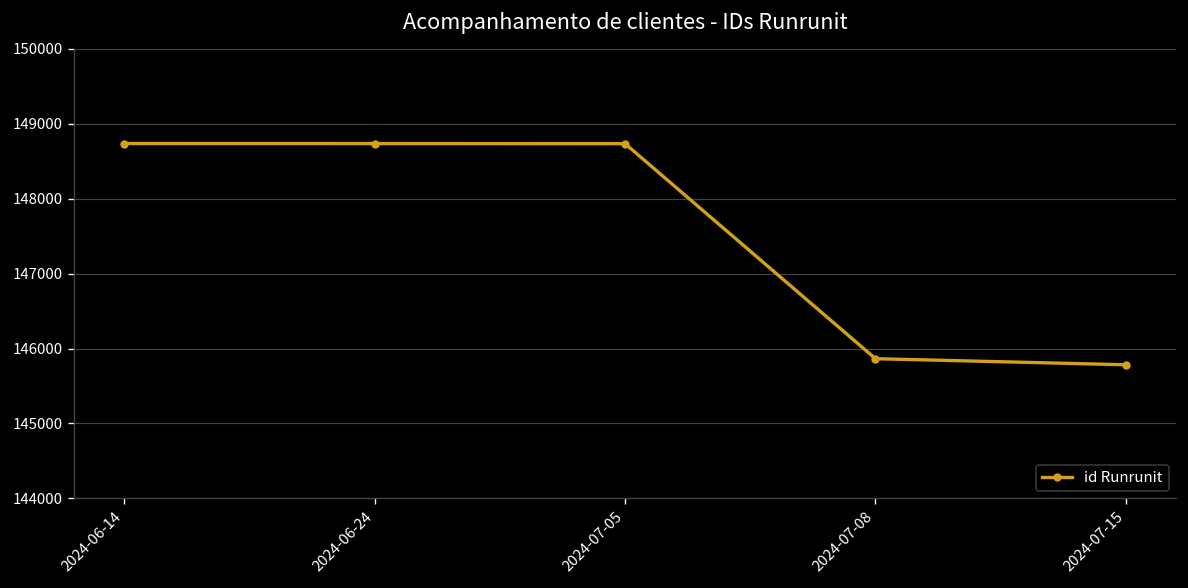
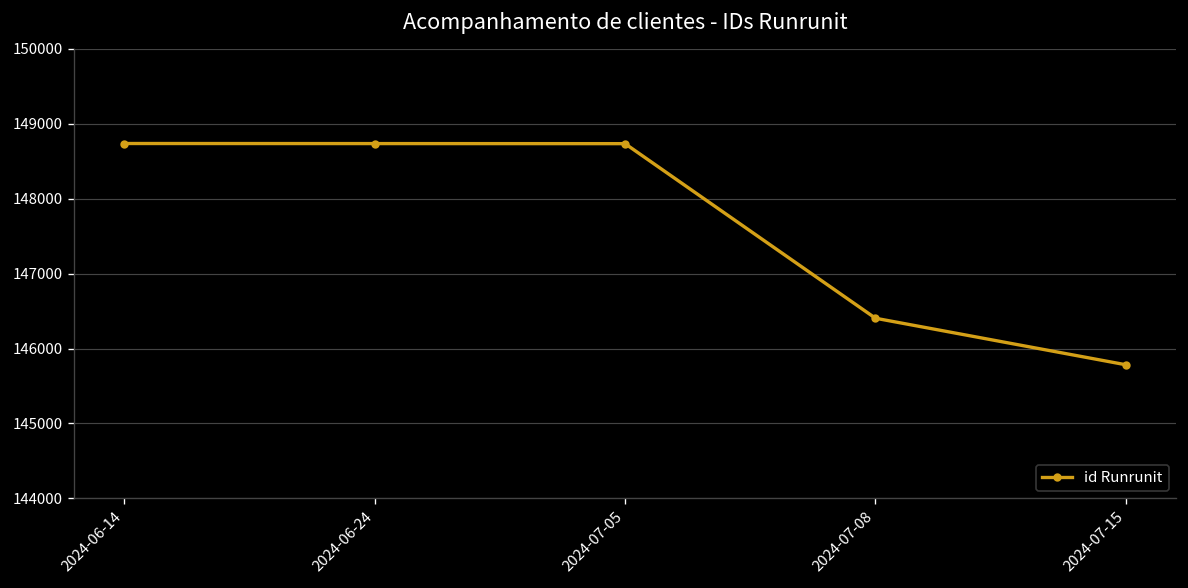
  {
    "2024-06-14": 148700,
    "2024-06-24": 148700,
    "2024-07-05": 148700,
-   "2024-07-08": 145900,
+   "2024-07-08": 146400,
    "2024-07-15": 145800
  }
